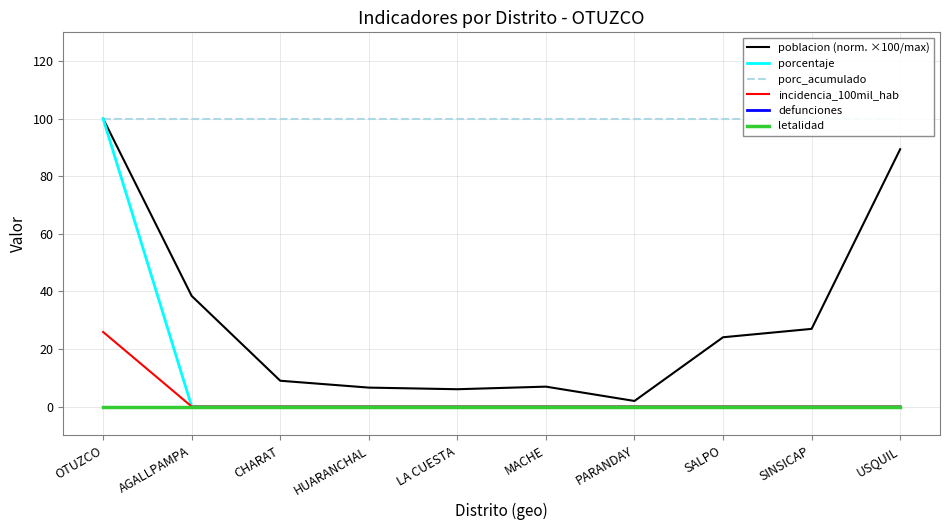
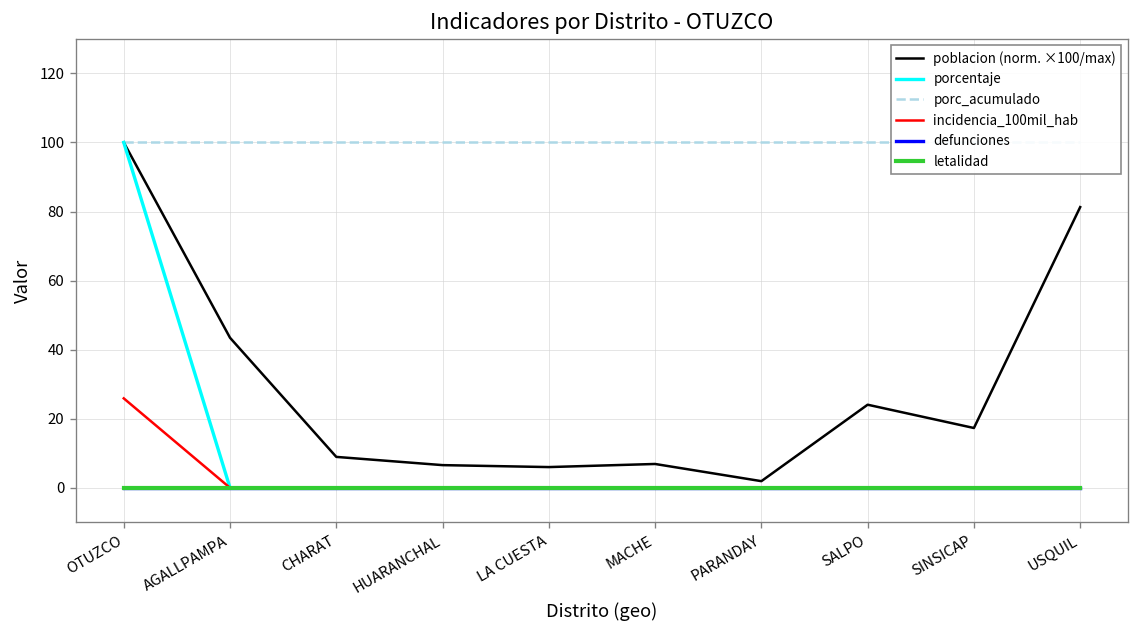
  {
    "poblacion (norm. ×100/max)": {
-     "AGALLPAMPA": 38,
+     "AGALLPAMPA": 43,
      "CHARAT": 9,
      "HUARANCHAL": 7,
      "LA CUESTA": 6,
      "MACHE": 7,
      "PARANDAY": 2,
      "SALPO": 24,
-     "SINSICAP": 27,
-     "USQUIL": 89
+     "SINSICAP": 17,
+     "USQUIL": 81
    },
    "porc_acumulado": {
      "AGALLPAMPA": 100,
      "CHARAT": 100,
      "HUARANCHAL": 100,
      "LA CUESTA": 100,
      "MACHE": 100,
      "PARANDAY": 100,
      "SALPO": 100
    },
    "incidencia_100mil_hab": {
      "OTUZCO": 26
    },
    "letalidad": {
      "OTUZCO": 0
    }
  }
